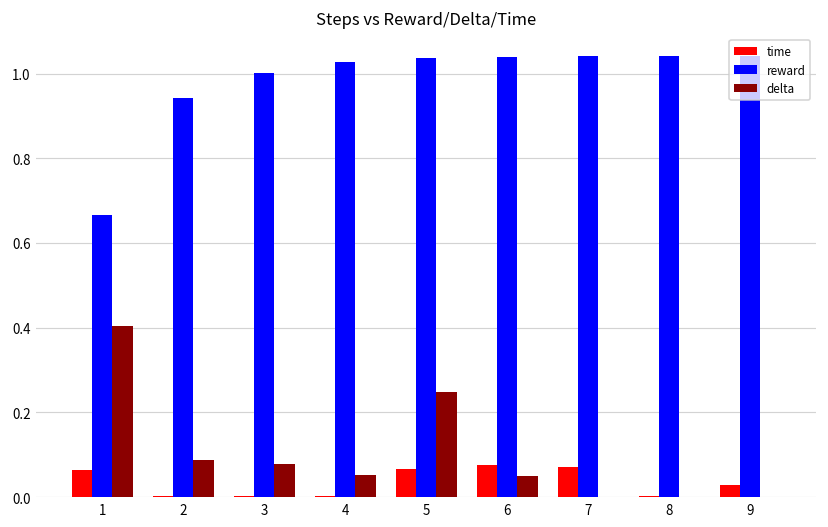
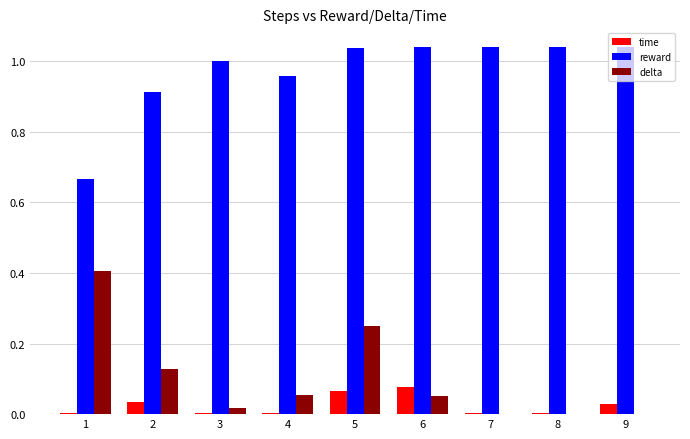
  {
    "time": {
-     "1": 0.06,
-     "2": 0.00,
+     "1": 0.00,
+     "2": 0.03,
      "5": 0.07,
      "6": 0.08,
-     "7": 0.07,
+     "7": 0.00,
      "9": 0.03
    },
    "reward": {
      "1": 0.67,
-     "2": 0.94,
+     "2": 0.91,
      "3": 1.00,
-     "4": 1.03,
+     "4": 0.96,
      "5": 1.04,
      "6": 1.04,
      "7": 1.04,
      "8": 1.04
    },
    "delta": {
      "1": 0.40,
-     "2": 0.09,
-     "3": 0.08,
+     "2": 0.13,
+     "3": 0.02,
      "4": 0.05,
      "5": 0.25,
      "6": 0.05
    }
  }
